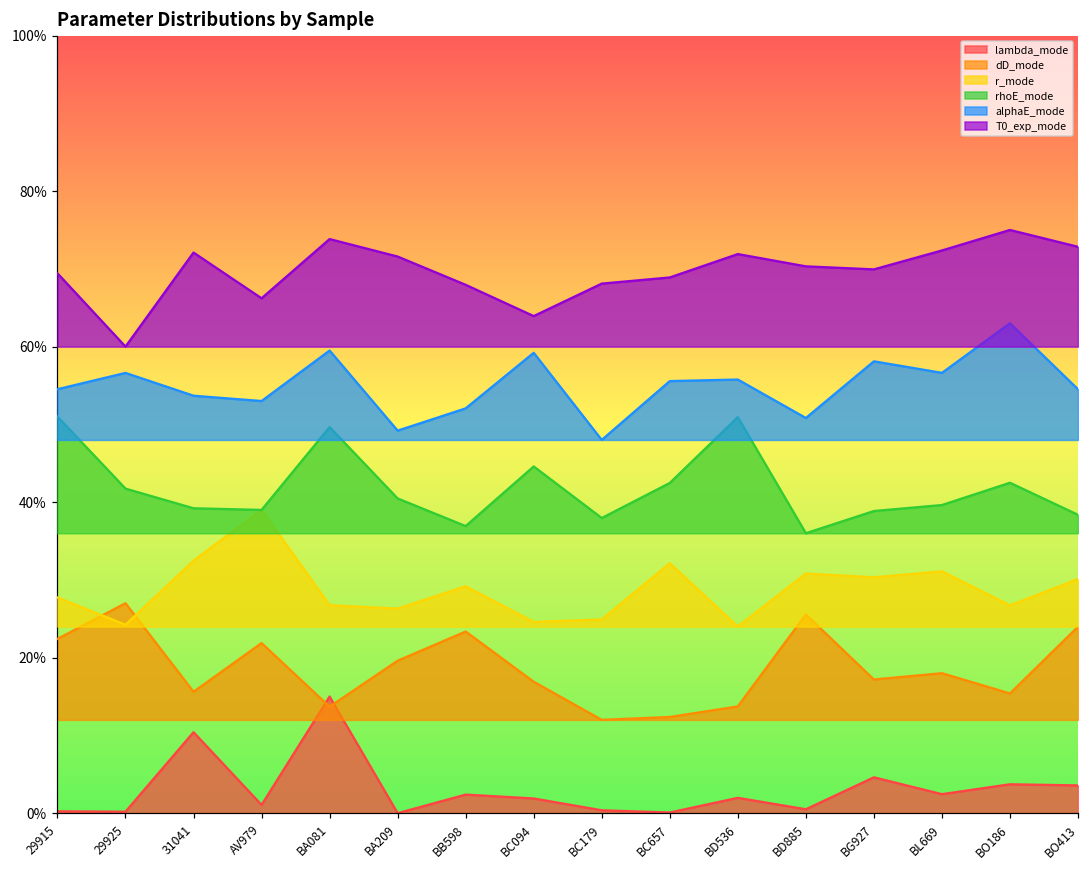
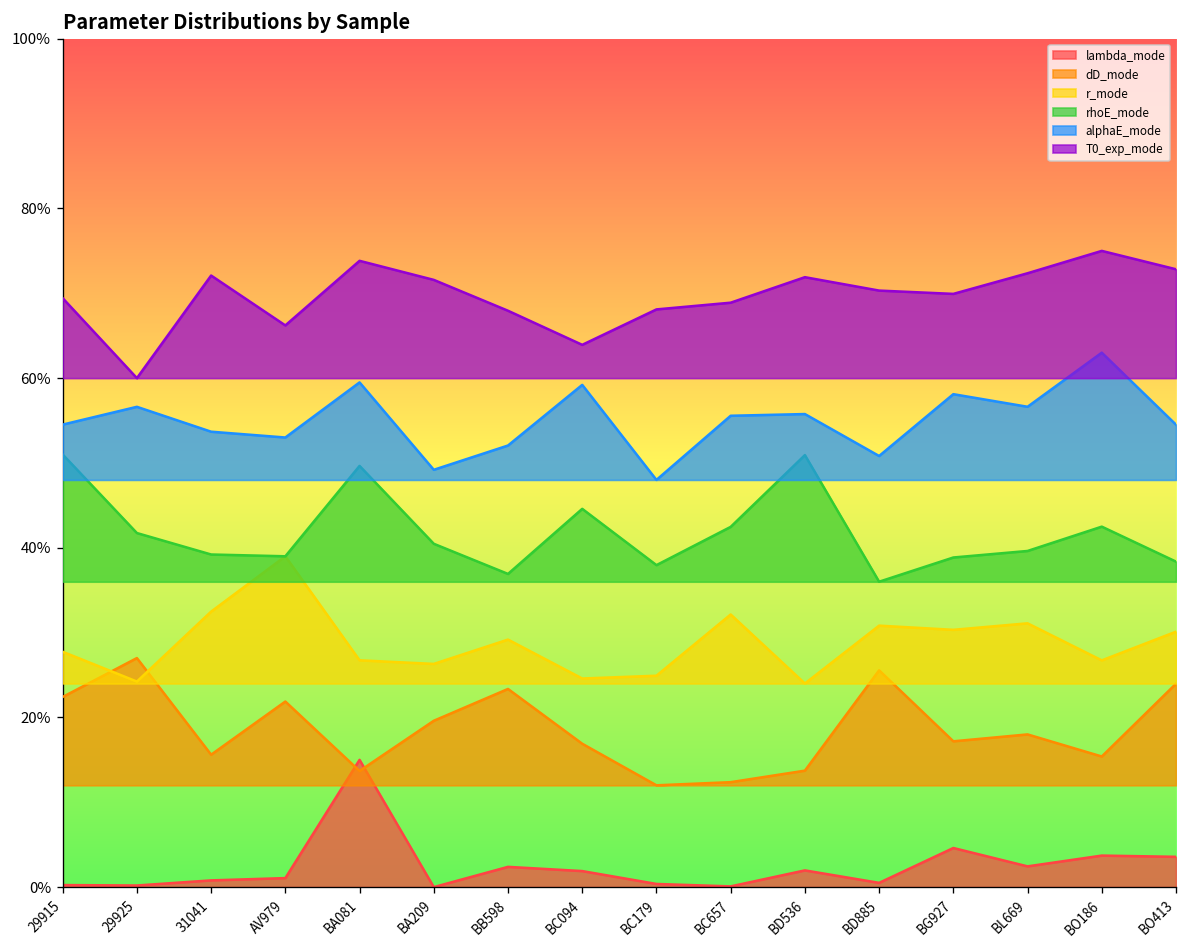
  {
    "lambda_mode": {
      "29915": "0%",
      "29925": "0%",
-     "31041": "10%",
+     "31041": "1%",
      "AV979": "1%",
      "BA081": "15%",
      "BA209": "0%",
      "BB598": "2%",
      "BC094": "2%",
      "BC179": "0%",
      "BC657": "0%",
      "BD536": "2%",
      "BD885": "1%",
      "BG927": "5%",
      "BL669": "2%",
      "BO186": "4%",
      "BO413": "4%"
    },
    "dD_mode": {
      "29915": "22%",
      "29925": "27%",
      "31041": "16%",
      "AV979": "22%",
      "BA081": "14%",
      "BA209": "20%",
      "BB598": "23%",
      "BC094": "17%",
      "BC179": "0%",
      "BC657": "12%",
      "BD536": "14%",
      "BD885": "26%",
      "BG927": "17%",
      "BL669": "18%",
      "BO186": "15%",
      "BO413": "24%"
    },
    "r_mode": {
      "29915": "28%",
      "29925": "24%",
      "31041": "32%",
      "BA081": "27%",
      "BA209": "26%",
      "BB598": "29%",
      "BC094": "25%",
      "BC179": "25%",
      "BC657": "32%",
      "BD536": "0%",
      "BD885": "31%",
      "BG927": "30%",
      "BL669": "31%",
      "BO186": "27%",
      "BO413": "30%"
    },
    "rhoE_mode": {
      "29915": "51%",
      "29925": "42%",
      "31041": "39%",
      "BA081": "50%",
      "BA209": "40%",
      "BB598": "37%",
      "BC094": "45%",
      "BC179": "38%",
      "BC657": "42%",
      "BD536": "51%",
      "BD885": "0%",
      "BG927": "39%",
      "BL669": "40%",
      "BO186": "42%",
      "BO413": "38%"
    },
    "alphaE_mode": {
      "29915": "55%",
      "29925": "57%",
      "31041": "54%",
      "AV979": "53%",
      "BA081": "59%",
      "BA209": "49%",
      "BB598": "52%",
      "BC094": "59%",
      "BC179": "0%",
      "BC657": "56%",
      "BD536": "56%",
      "BD885": "51%",
      "BG927": "58%",
      "BL669": "57%",
      "BO186": "63%",
      "BO413": "55%"
    },
    "T0_exp_mode": {
      "29915": "69%",
      "29925": "0%",
      "31041": "72%",
      "AV979": "66%",
      "BA081": "74%",
      "BA209": "72%",
      "BB598": "68%",
      "BC094": "64%",
      "BC179": "68%",
      "BC657": "69%",
      "BD536": "72%",
      "BD885": "70%",
      "BG927": "70%",
      "BL669": "72%",
      "BO186": "75%",
      "BO413": "73%"
    }
  }
